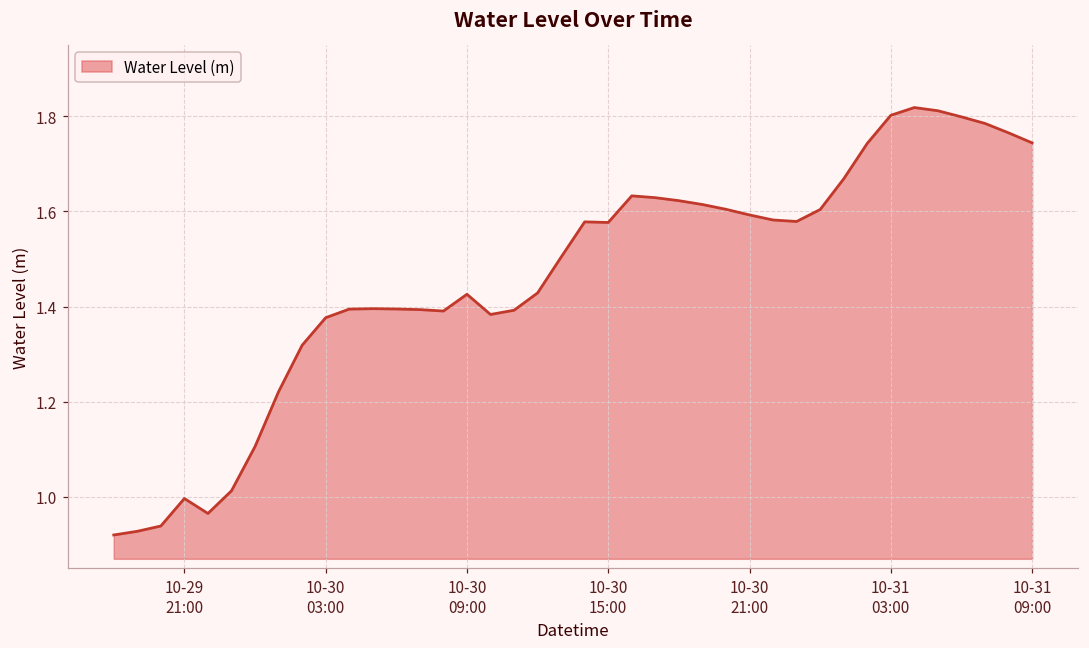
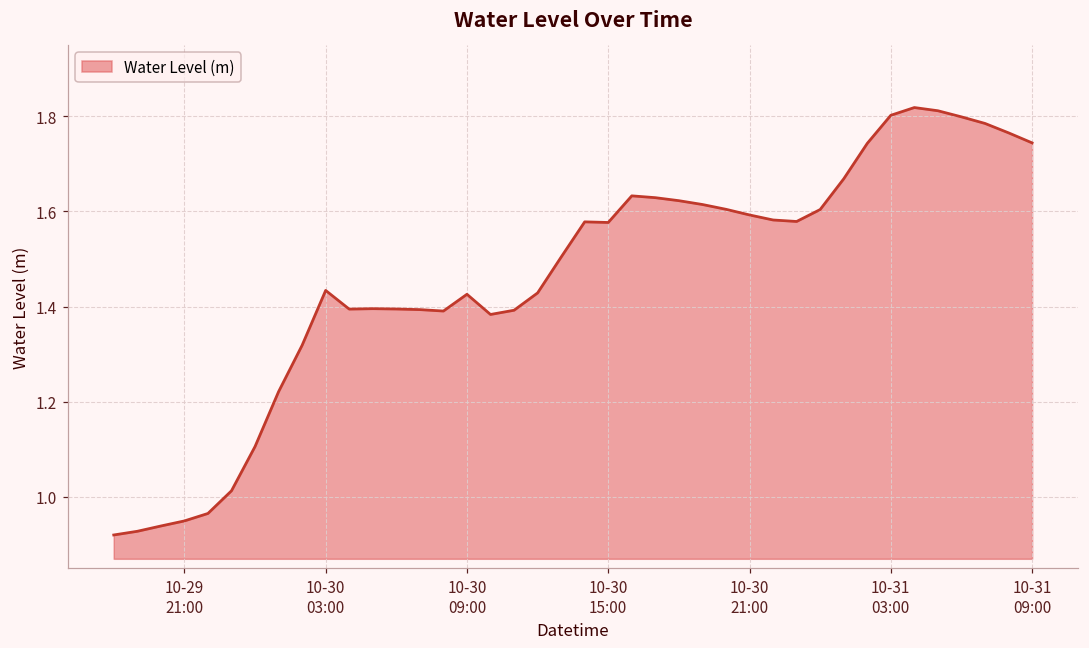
  {
-   "10-29 21:00": 1.00,
-   "10-30 03:00": 1.38,
+   "10-29 21:00": 0.95,
+   "10-30 03:00": 1.43,
    "10-30 09:00": 1.43,
    "10-30 15:00": 1.58,
    "10-30 21:00": 1.59,
    "10-31 03:00": 1.80,
    "10-31 09:00": 1.74
  }
